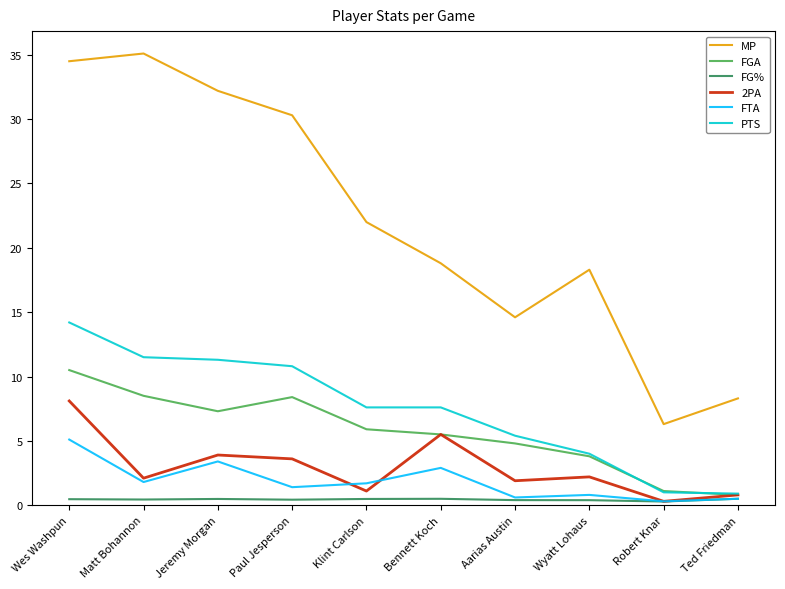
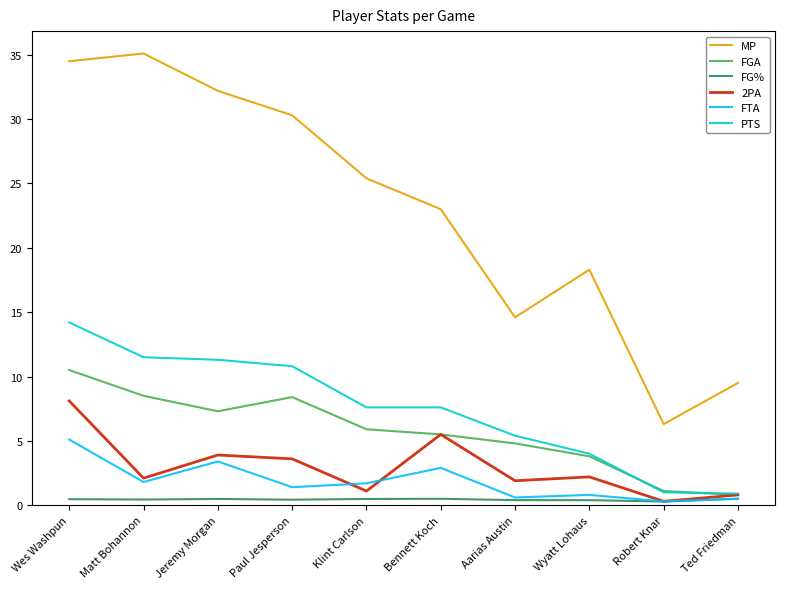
  {
    "MP": {
      "Wes Washpun": 34.5,
      "Matt Bohannon": 35.1,
      "Jeremy Morgan": 32.2,
      "Paul Jesperson": 30.3,
-     "Klint Carlson": 22.0,
-     "Bennett Koch": 18.8,
+     "Klint Carlson": 25.4,
+     "Bennett Koch": 23.0,
      "Aarias Austin": 14.6,
      "Wyatt Lohaus": 18.3,
      "Robert Knar": 6.3,
-     "Ted Friedman": 8.3
+     "Ted Friedman": 9.5
    },
    "2PA": {
      "Wes Washpun": 8.1,
      "Matt Bohannon": 2.1,
      "Jeremy Morgan": 3.9,
      "Paul Jesperson": 3.6,
      "Klint Carlson": 1.1,
      "Aarias Austin": 1.9,
      "Wyatt Lohaus": 2.2
    }
  }
